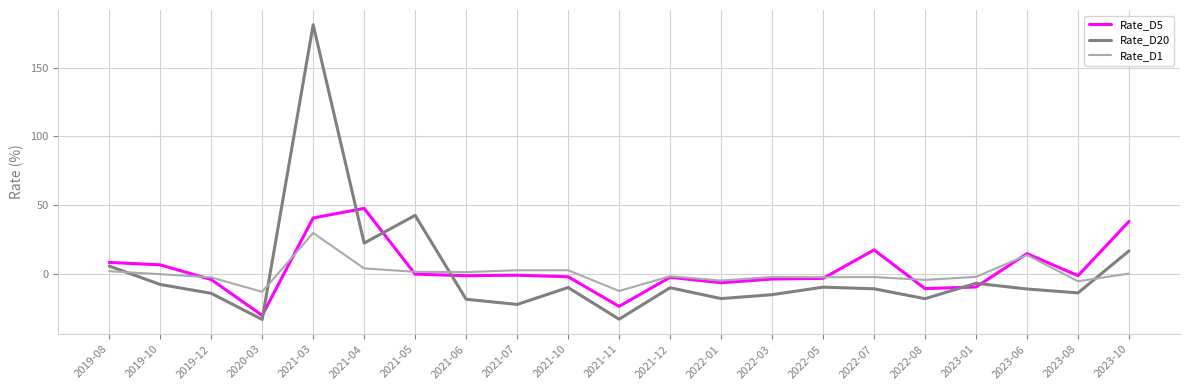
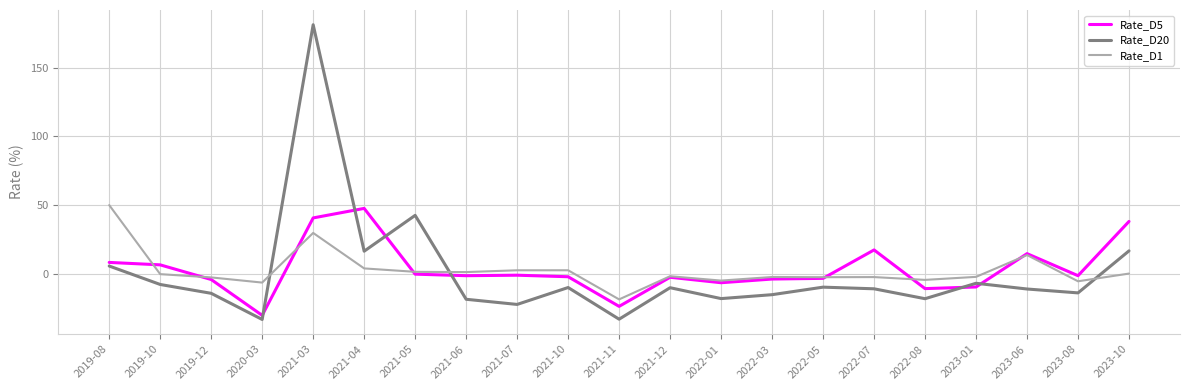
  {
    "Rate_D5": {
      "2019-08": 9,
      "2019-10": 7,
      "2020-03": -30,
      "2021-03": 41,
      "2021-04": 48,
      "2021-06": -1,
      "2021-07": -1,
      "2021-10": -2,
      "2021-11": -23,
      "2022-07": 18,
      "2022-08": -11,
      "2023-01": -9,
      "2023-08": -1,
      "2023-10": 38
    },
    "Rate_D20": {
      "2019-08": 6,
      "2019-10": -7,
      "2019-12": -14,
      "2020-03": -33,
      "2021-03": 181,
-     "2021-04": 23,
+     "2021-04": 17,
      "2021-05": 43,
      "2021-06": -18,
      "2021-07": -22,
      "2021-10": -10,
      "2021-11": -33,
      "2021-12": -10,
      "2022-01": -18,
      "2022-03": -15,
      "2022-05": -9,
      "2022-07": -11,
      "2022-08": -18,
      "2023-01": -7,
      "2023-06": -11,
      "2023-08": -14,
      "2023-10": 17
    },
    "Rate_D1": {
-     "2019-08": 2,
+     "2019-08": 50,
      "2019-10": 0,
-     "2020-03": -13,
+     "2020-03": -6,
      "2021-03": 30,
      "2021-04": 4,
      "2021-06": 1,
      "2021-07": 3,
      "2021-10": 3,
-     "2021-11": -12,
+     "2021-11": -18,
      "2022-07": -2,
      "2022-08": -4,
      "2023-01": -2,
      "2023-08": -5,
      "2023-10": 0
    }
  }
